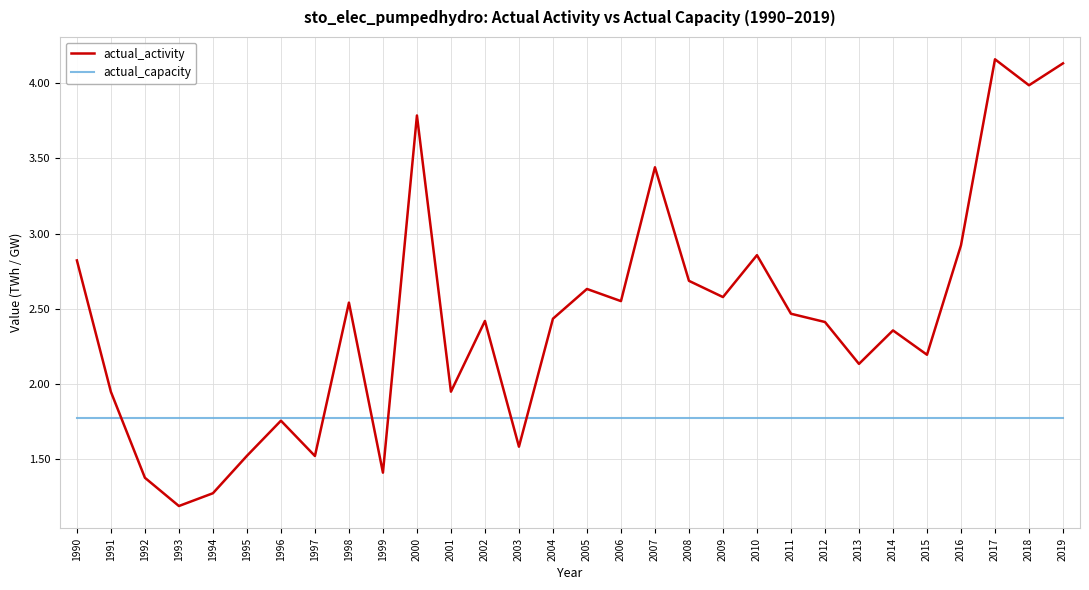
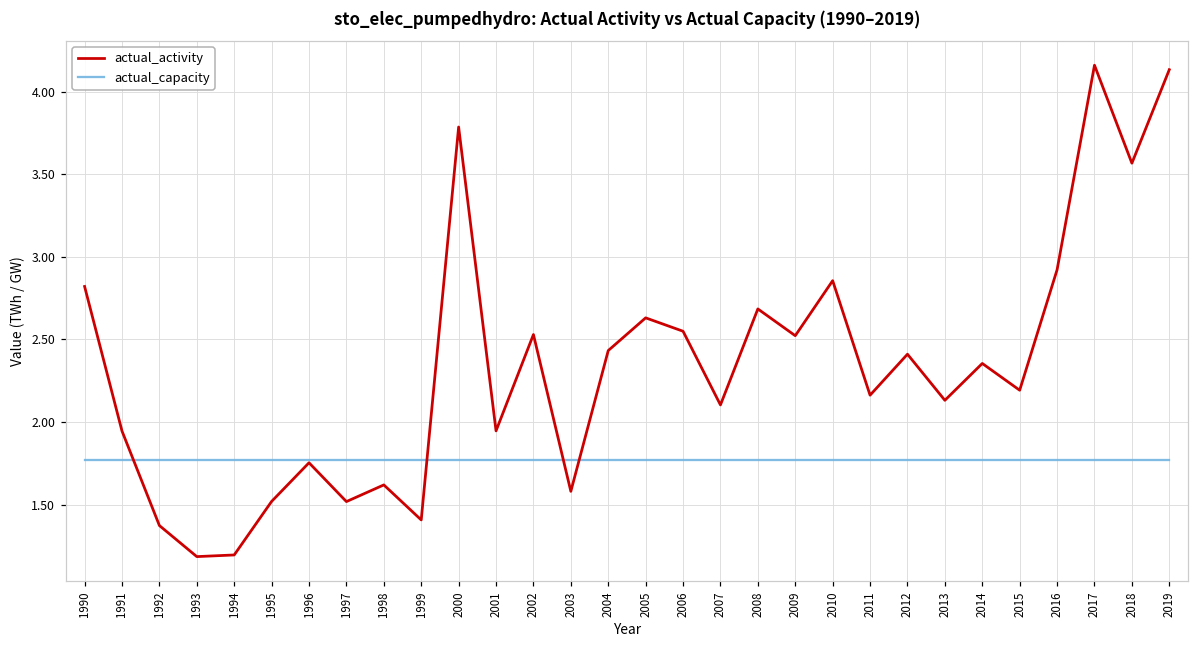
  {
    "actual_activity": {
      "1990": 2.82,
      "1991": 1.95,
      "1992": 1.37,
      "1993": 1.19,
-     "1994": 1.27,
+     "1994": 1.20,
      "1995": 1.52,
      "1997": 1.52,
-     "1998": 2.54,
+     "1998": 1.62,
      "1999": 1.41,
      "2000": 3.79,
      "2001": 1.95,
-     "2002": 2.42,
+     "2002": 2.53,
      "2003": 1.58,
      "2004": 2.43,
      "2005": 2.63,
      "2006": 2.55,
-     "2007": 3.44,
+     "2007": 2.10,
      "2008": 2.69,
-     "2009": 2.58,
+     "2009": 2.52,
      "2010": 2.86,
-     "2011": 2.47,
+     "2011": 2.16,
      "2012": 2.41,
      "2013": 2.13,
      "2014": 2.36,
      "2015": 2.19,
      "2016": 2.92,
      "2017": 4.16,
-     "2018": 3.99,
+     "2018": 3.57,
      "2019": 4.13
    },
    "actual_capacity": {
      "1990": 1.77,
      "1991": 1.77,
      "1992": 1.77,
      "1993": 1.77,
      "1994": 1.77,
      "1995": 1.77,
      "1997": 1.77,
      "1998": 1.77,
      "1999": 1.77,
      "2000": 1.77,
      "2001": 1.77,
      "2002": 1.77,
      "2003": 1.77,
      "2004": 1.77,
      "2005": 1.77,
      "2006": 1.77,
      "2007": 1.77,
      "2008": 1.77,
      "2009": 1.77,
      "2010": 1.77,
      "2011": 1.77,
      "2012": 1.77,
      "2013": 1.77,
      "2014": 1.77,
      "2015": 1.77,
      "2016": 1.77,
      "2017": 1.77,
      "2018": 1.77,
      "2019": 1.77
    }
  }
